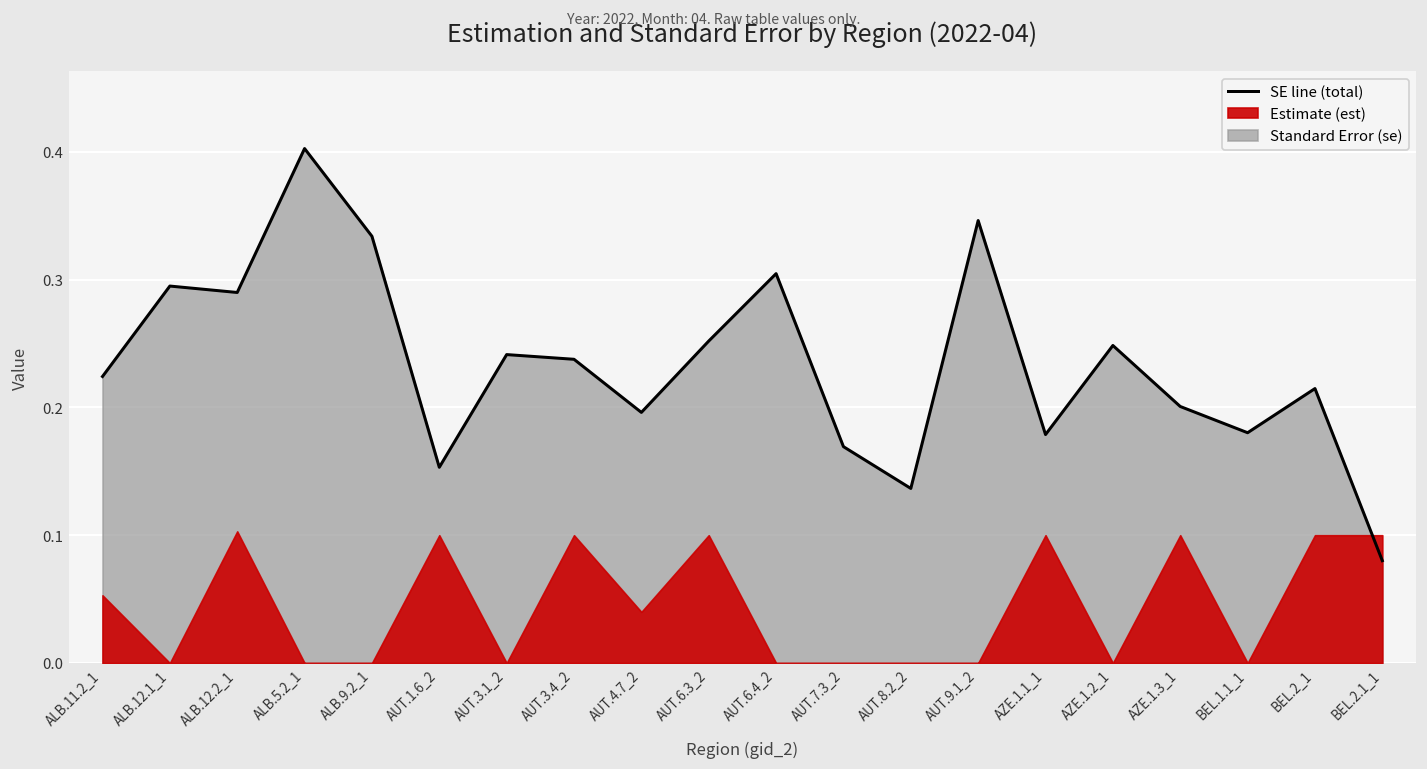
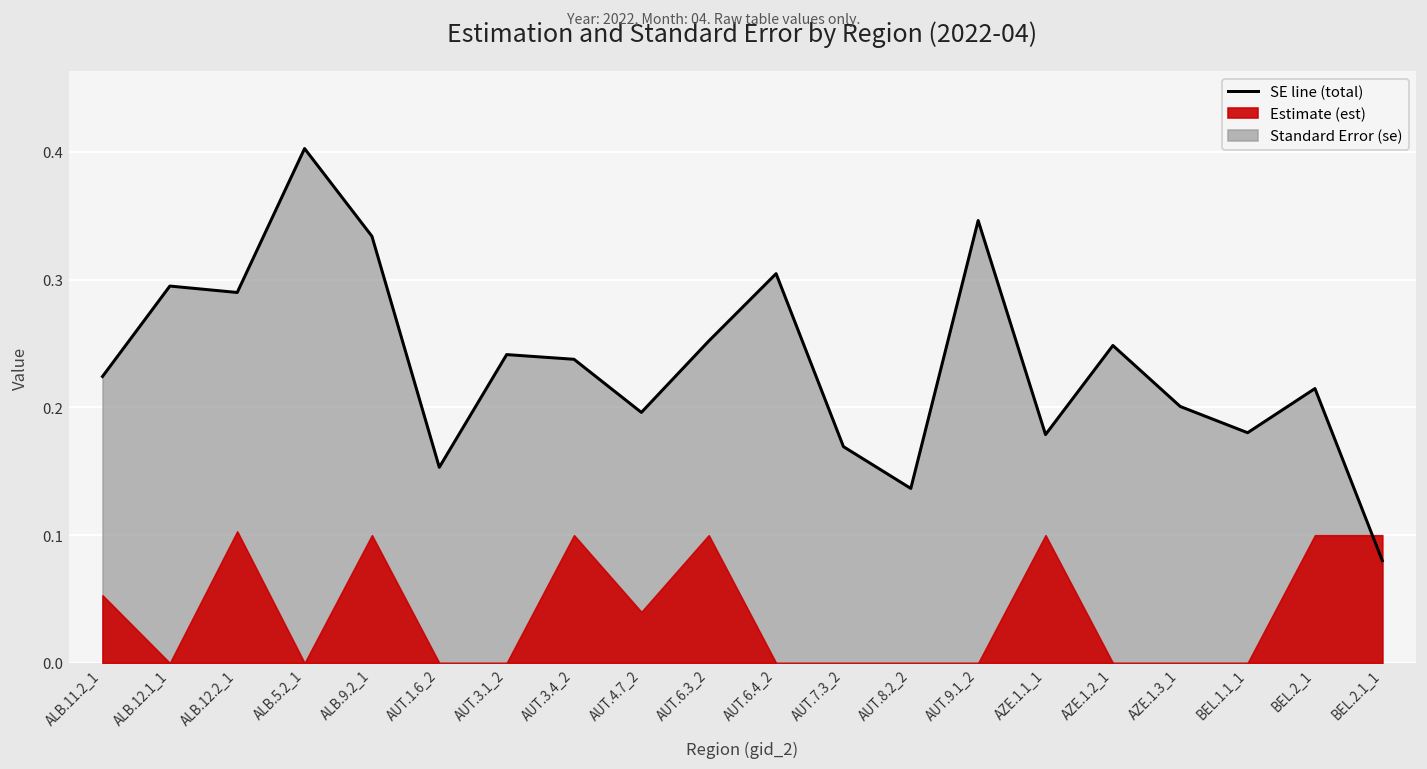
  {
    "Standard Error (se)": {
      "ALB.11.2_1": 0.224,
      "ALB.12.1_1": 0.295,
      "ALB.12.2_1": 0.290,
      "ALB.5.2_1": 0.402,
      "ALB.9.2_1": 0.334,
      "AUT.1.6_2": 0.153,
      "AUT.3.1_2": 0.241,
      "AUT.3.4_2": 0.238,
      "AUT.4.7_2": 0.196,
      "AUT.6.3_2": 0.252,
      "AUT.6.4_2": 0.305,
      "AUT.7.3_2": 0.169,
      "AUT.8.2_2": 0.137,
      "AUT.9.1_2": 0.346,
      "AZE.1.1_1": 0.179,
      "AZE.1.2_1": 0.248,
      "AZE.1.3_1": 0.2,
      "BEL.1.1_1": 0.180,
      "BEL.2_1": 0.215,
      "BEL.2.1_1": 0.080
    },
    "Estimate (est)": {
      "ALB.11.2_1": 0.053,
      "ALB.12.1_1": 0.0,
      "ALB.12.2_1": 0.103,
      "ALB.5.2_1": 0.0,
-     "ALB.9.2_1": 0.0,
-     "AUT.1.6_2": 0.1,
+     "ALB.9.2_1": 0.1,
+     "AUT.1.6_2": 0.0,
      "AUT.3.1_2": 0.0,
      "AUT.3.4_2": 0.1,
      "AUT.4.7_2": 0.040,
      "AUT.6.3_2": 0.1,
      "AUT.6.4_2": 0.0,
      "AUT.7.3_2": 0.0,
      "AUT.8.2_2": 0.0,
      "AUT.9.1_2": 0.0,
      "AZE.1.1_1": 0.1,
      "AZE.1.2_1": 0.0,
-     "AZE.1.3_1": 0.1,
+     "AZE.1.3_1": 0.0,
      "BEL.1.1_1": 0.0,
      "BEL.2_1": 0.1,
      "BEL.2.1_1": 0.1
    }
  }
